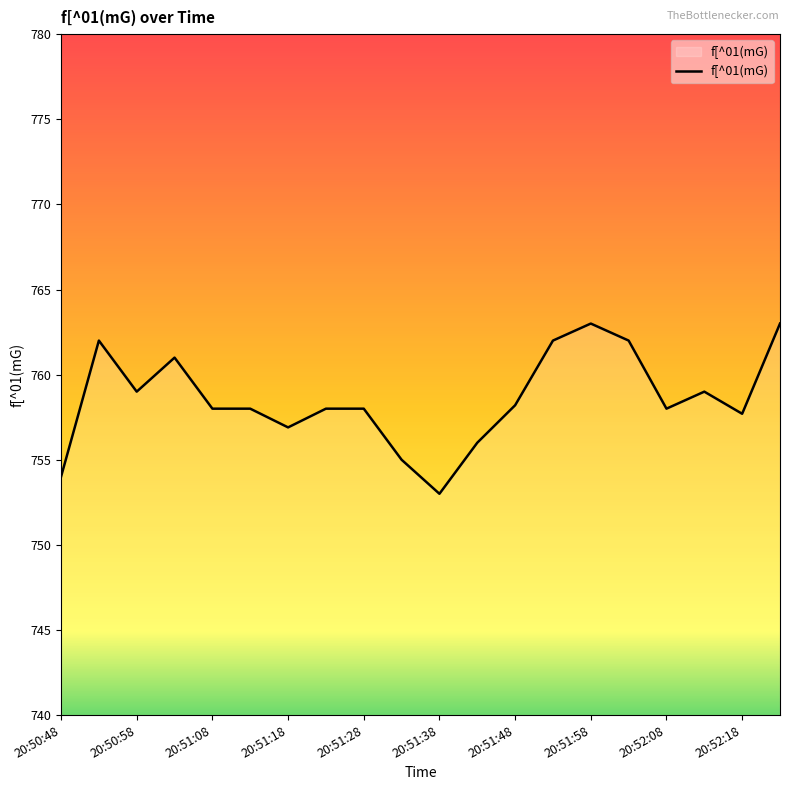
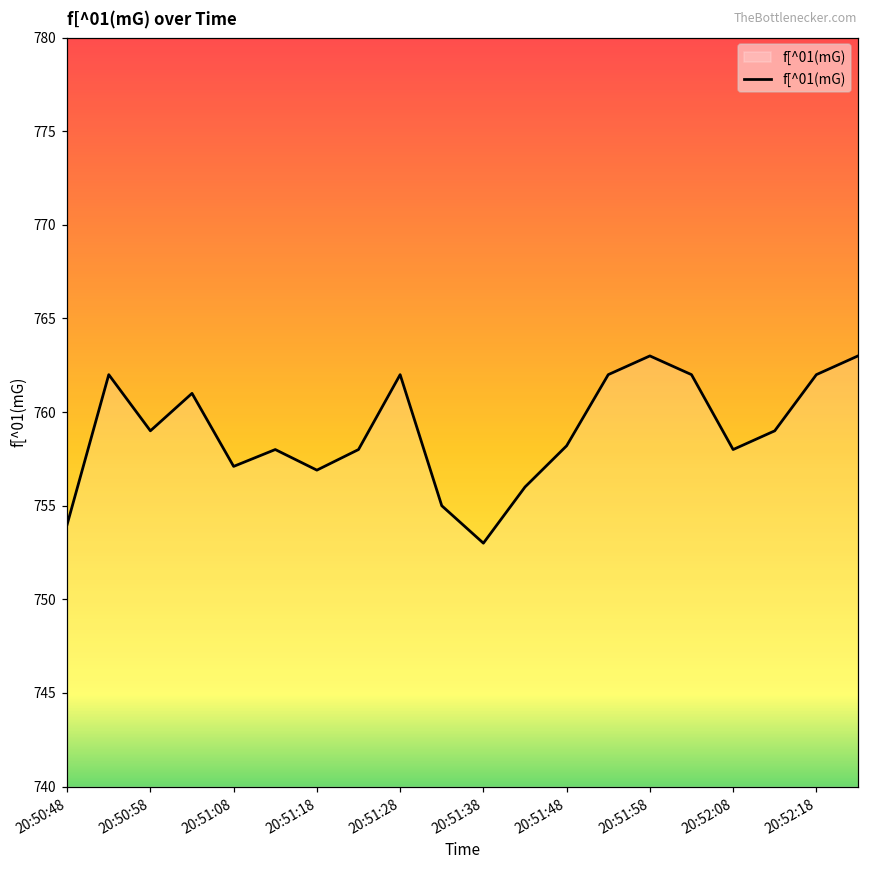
  {
    "20:50:48": 754.0,
    "20:50:58": 759.0,
-   "20:51:08": 758.0,
+   "20:51:08": 757.1,
    "20:51:18": 756.9,
-   "20:51:28": 758,
+   "20:51:28": 762,
    "20:51:38": 753.0,
    "20:51:48": 758.2,
    "20:51:58": 763.0,
    "20:52:08": 758.0,
-   "20:52:18": 757.7
+   "20:52:18": 762.0
  }
